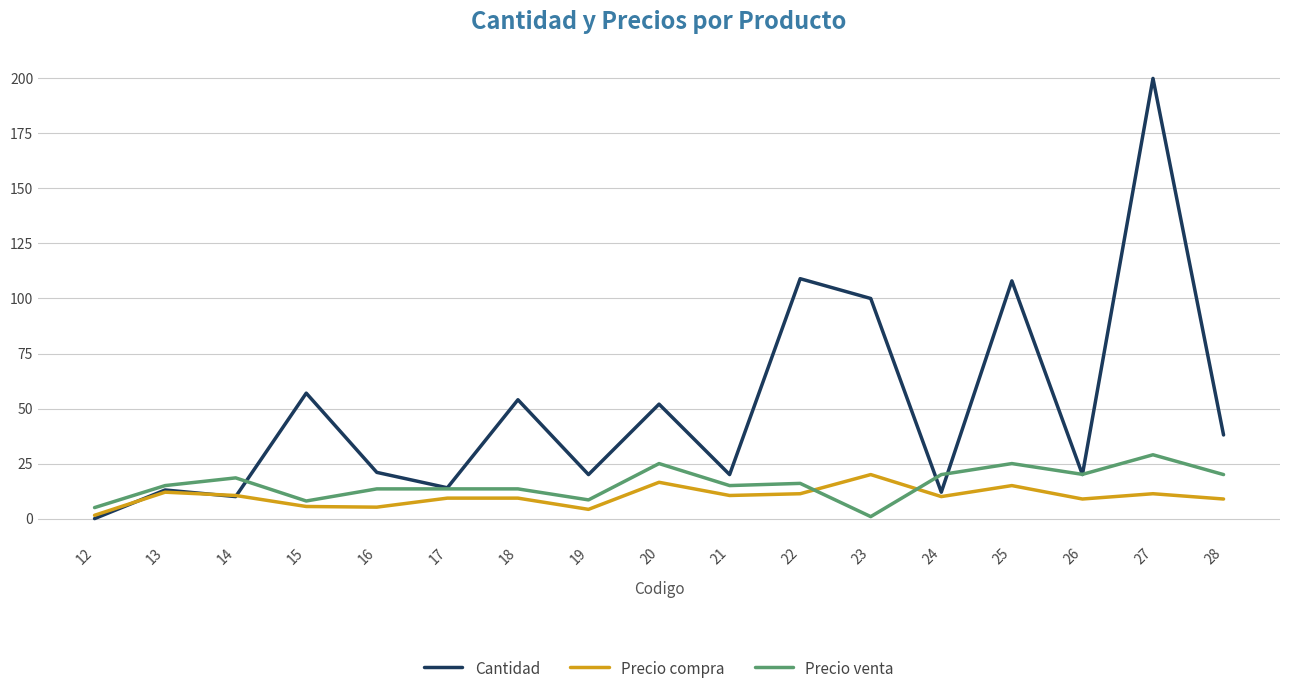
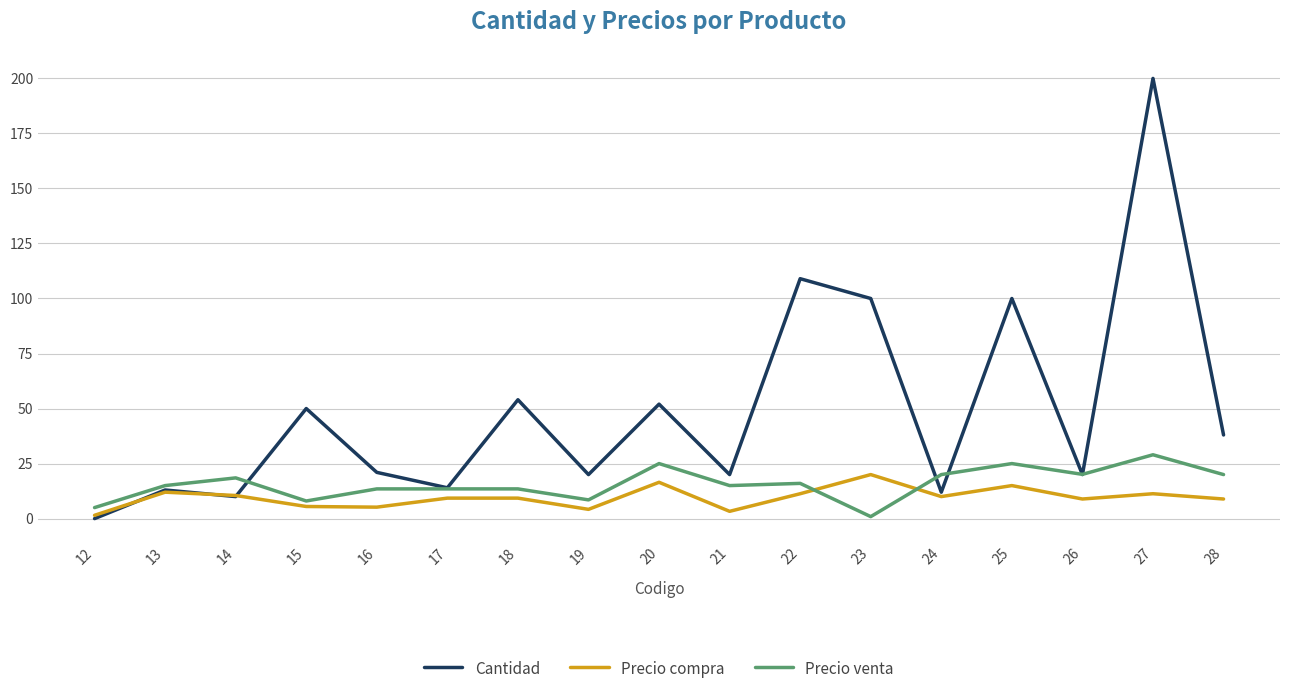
  {
    "Cantidad": {
      "12": 0,
-     "15": 57,
+     "15": 50,
      "16": 21,
      "18": 54,
      "19": 20,
      "20": 52,
      "21": 20,
      "22": 109,
      "23": 100,
      "24": 12,
-     "25": 108,
+     "25": 100,
      "27": 200,
      "28": 38
    },
    "Precio compra": {
      "12": 2,
      "15": 6,
      "16": 5,
      "17": 9,
      "18": 9,
      "19": 4,
      "20": 17,
-     "21": 11,
+     "21": 3,
      "22": 11,
      "23": 20,
      "24": 10,
      "25": 15,
      "26": 9,
      "27": 11,
      "28": 9
    },
    "Precio venta": {
      "12": 5,
      "13": 15,
      "14": 19,
      "15": 8,
      "16": 14,
      "18": 14,
      "19": 9,
      "20": 25,
      "21": 15,
      "22": 16,
      "23": 1,
      "24": 20,
      "25": 25,
      "27": 29,
      "28": 20
    }
  }
